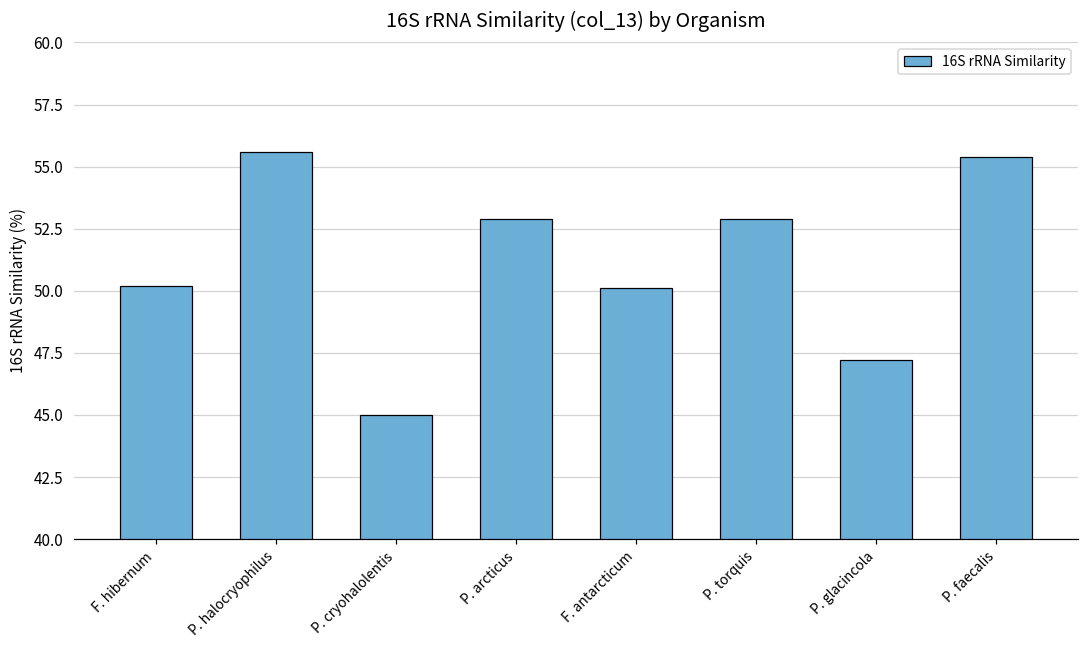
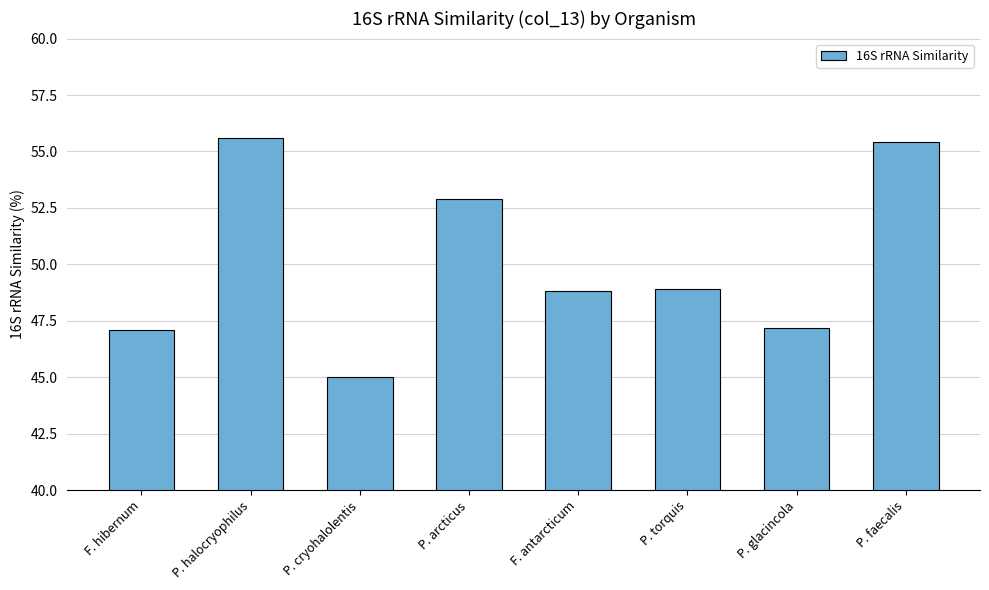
  {
-   "F. hibernum": 50.2,
+   "F. hibernum": 47.1,
    "P. halocryophilus": 55.6,
    "P. cryohalolentis": 45.0,
    "P. arcticus": 52.9,
-   "F. antarcticum": 50.1,
-   "P. torquis": 52.9,
+   "F. antarcticum": 48.8,
+   "P. torquis": 48.9,
    "P. glacincola": 47.2,
    "P. faecalis": 55.4
  }
